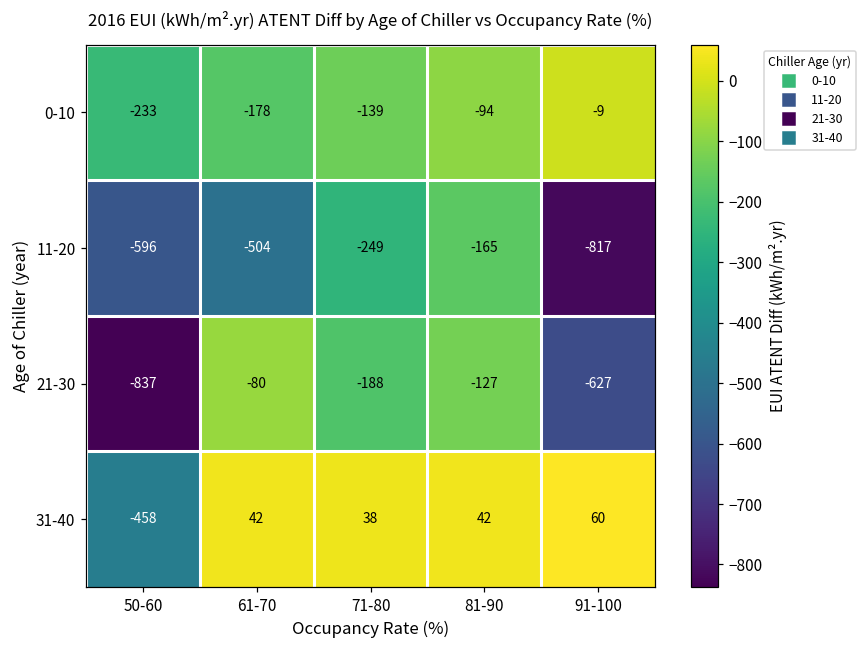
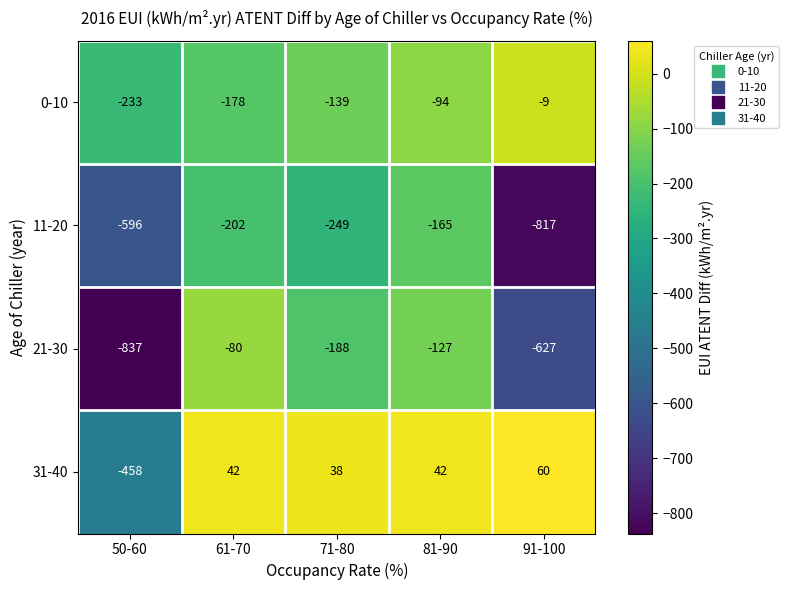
  {
    "0-10": {
      "50-60": -233,
      "61-70": -178,
      "71-80": -139,
      "81-90": -94,
      "91-100": -9
    },
    "11-20": {
      "50-60": -596,
-     "61-70": -504,
+     "61-70": -202,
      "71-80": -249,
      "81-90": -165,
      "91-100": -817
    },
    "21-30": {
      "50-60": -837,
      "61-70": -80,
      "71-80": -188,
      "81-90": -127,
      "91-100": -627
    },
    "31-40": {
      "50-60": -458,
      "61-70": 42,
      "71-80": 38,
      "81-90": 42,
      "91-100": 60
    }
  }
